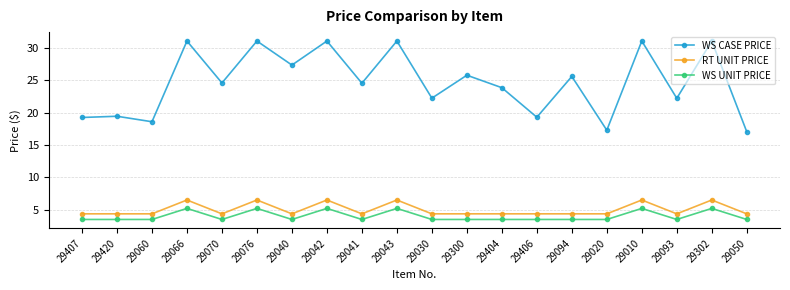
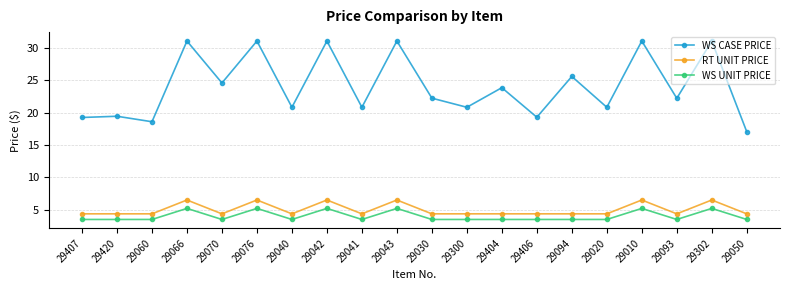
  {
    "WS CASE PRICE": {
      "29407": 19,
      "29420": 19,
      "29060": 19,
      "29066": 31,
      "29070": 25,
      "29076": 31,
-     "29040": 27,
+     "29040": 21,
      "29042": 31,
-     "29041": 25,
+     "29041": 21,
      "29043": 31,
      "29030": 22,
-     "29300": 26,
+     "29300": 21,
      "29404": 24,
      "29406": 19,
      "29094": 26,
-     "29020": 17,
+     "29020": 21,
      "29010": 31,
      "29093": 22,
      "29050": 17
    },
    "RT UNIT PRICE": {
      "29407": 4,
      "29420": 4,
      "29060": 4,
      "29066": 6,
      "29070": 4,
      "29076": 6,
      "29040": 4,
      "29042": 6,
      "29041": 4,
      "29043": 6,
      "29030": 4,
      "29300": 4,
      "29404": 4,
      "29406": 4,
      "29094": 4,
      "29020": 4,
      "29010": 6,
      "29093": 4,
      "29302": 6,
      "29050": 4
    },
    "WS UNIT PRICE": {
      "29407": 3,
      "29420": 3,
      "29060": 3,
      "29066": 5,
      "29070": 3,
      "29076": 5,
      "29040": 3,
      "29042": 5,
      "29041": 3,
      "29043": 5,
      "29030": 3,
      "29300": 3,
      "29404": 3,
      "29406": 3,
      "29094": 3,
      "29020": 3,
      "29010": 5,
      "29093": 3,
      "29302": 5,
      "29050": 3
    }
  }
